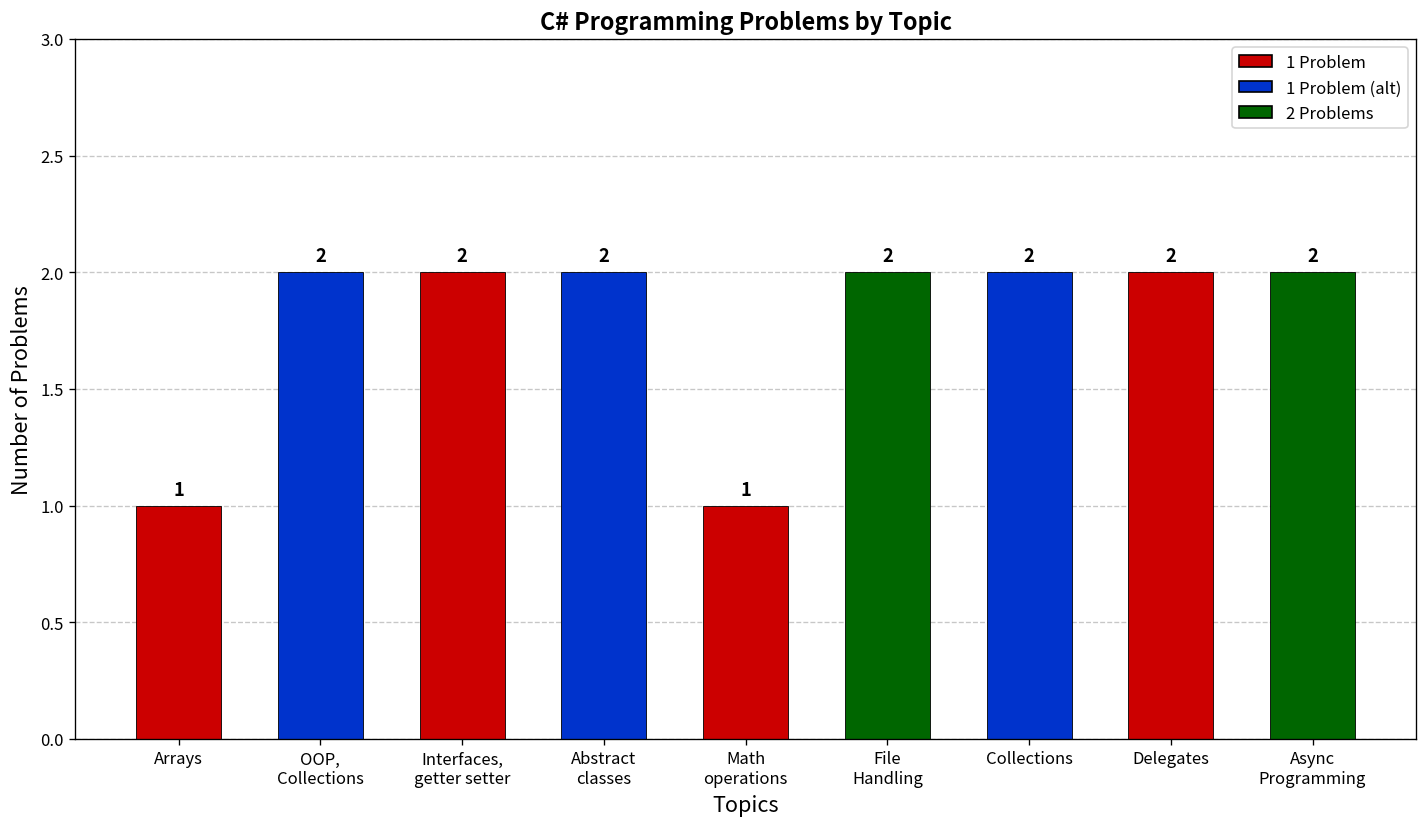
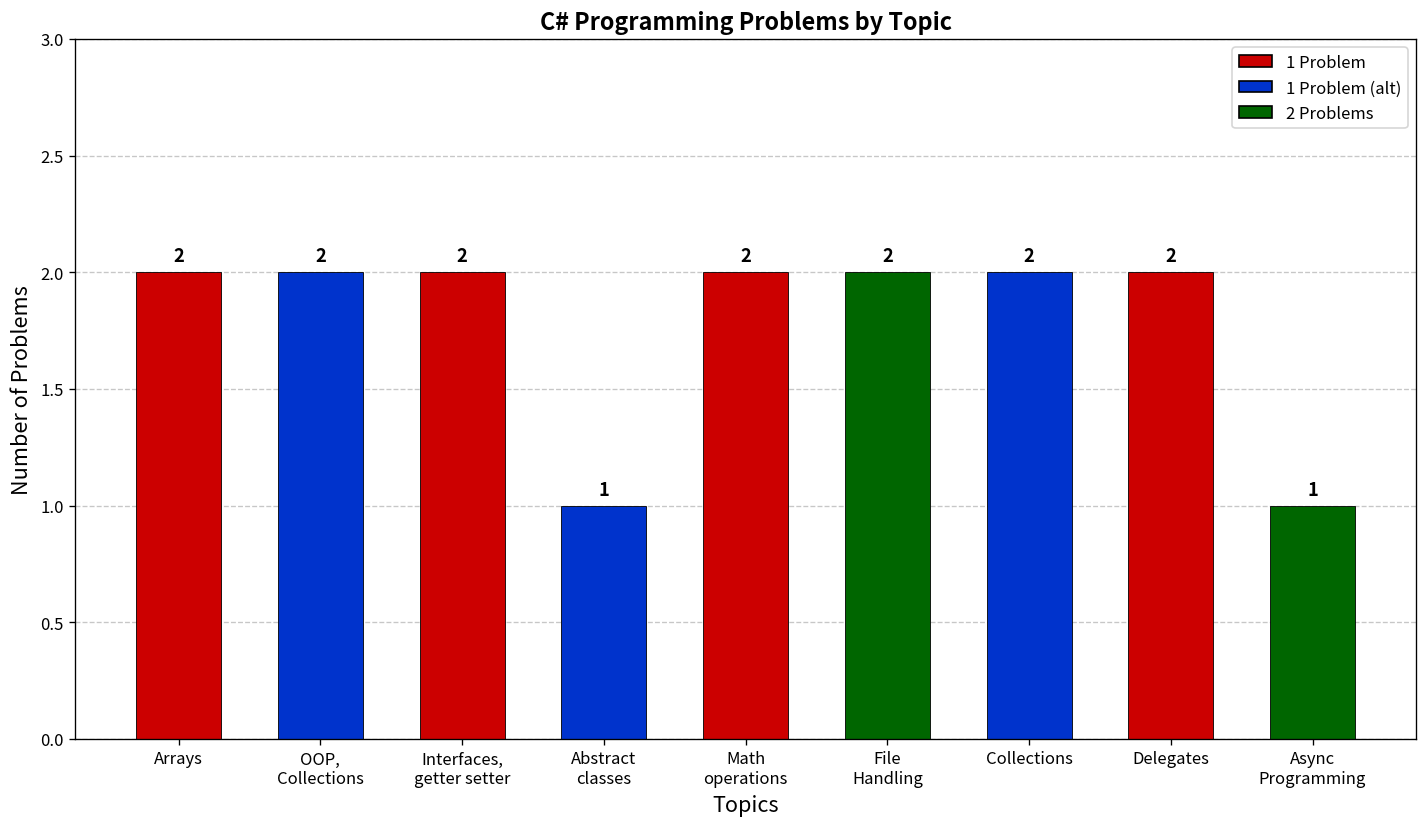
  {
-   "Arrays": 1,
+   "Arrays": 2,
    "OOP, Collections": 2,
    "Interfaces, getter setter": 2,
-   "Abstract classes": 2,
-   "Math operations": 1,
+   "Abstract classes": 1,
+   "Math operations": 2,
    "File Handling": 2,
    "Collections": 2,
    "Delegates": 2,
-   "Async Programming": 2
+   "Async Programming": 1
  }
